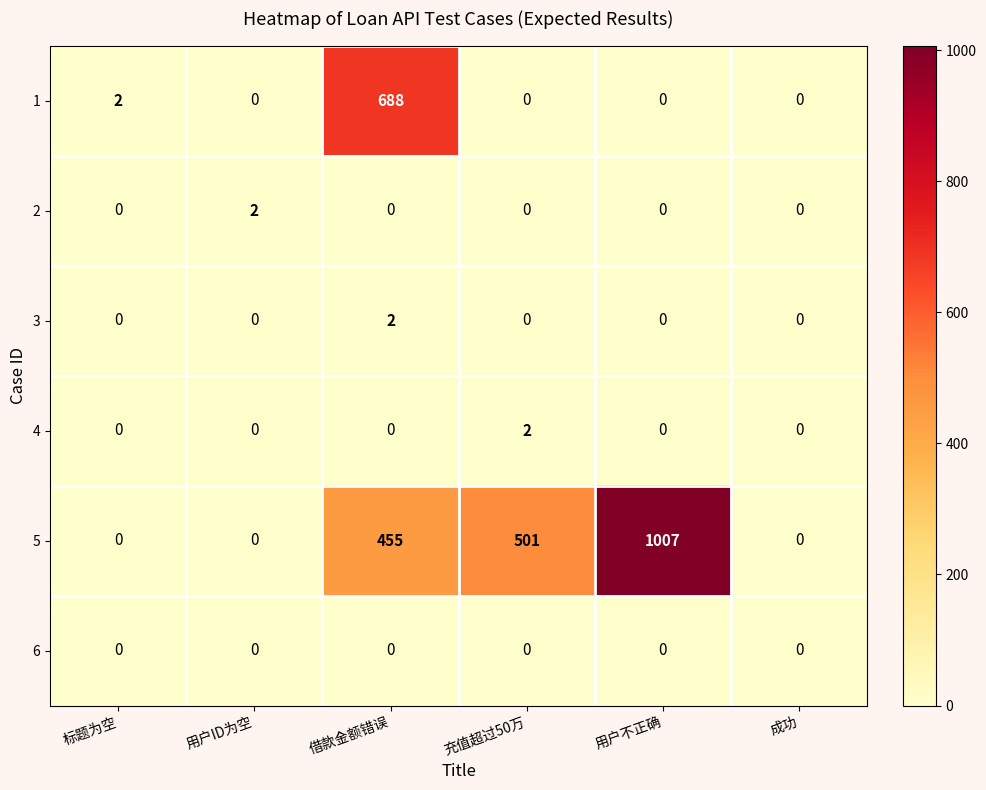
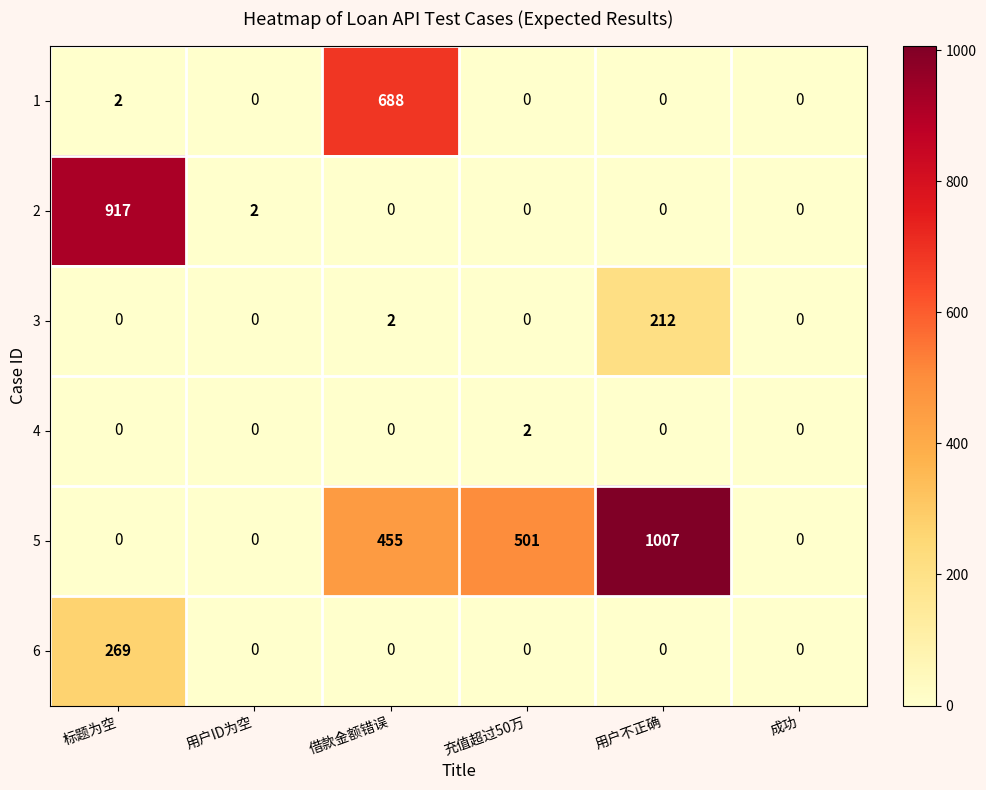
  {
    "1": {
      "标题为空": 2,
      "用户ID为空": 0,
      "借款金额错误": 688,
      "充值超过50万": 0,
      "用户不正确": 0,
      "成功": 0
    },
    "2": {
-     "标题为空": 0,
+     "标题为空": 917,
      "用户ID为空": 2,
      "借款金额错误": 0,
      "充值超过50万": 0,
      "用户不正确": 0,
      "成功": 0
    },
    "3": {
      "标题为空": 0,
      "用户ID为空": 0,
      "借款金额错误": 2,
      "充值超过50万": 0,
-     "用户不正确": 0,
+     "用户不正确": 212,
      "成功": 0
    },
    "4": {
      "标题为空": 0,
      "用户ID为空": 0,
      "借款金额错误": 0,
      "充值超过50万": 2,
      "用户不正确": 0,
      "成功": 0
    },
    "5": {
      "标题为空": 0,
      "用户ID为空": 0,
      "借款金额错误": 455,
      "充值超过50万": 501,
      "用户不正确": 1007,
      "成功": 0
    },
    "6": {
-     "标题为空": 0,
+     "标题为空": 269,
      "用户ID为空": 0,
      "借款金额错误": 0,
      "充值超过50万": 0,
      "用户不正确": 0,
      "成功": 0
    }
  }
